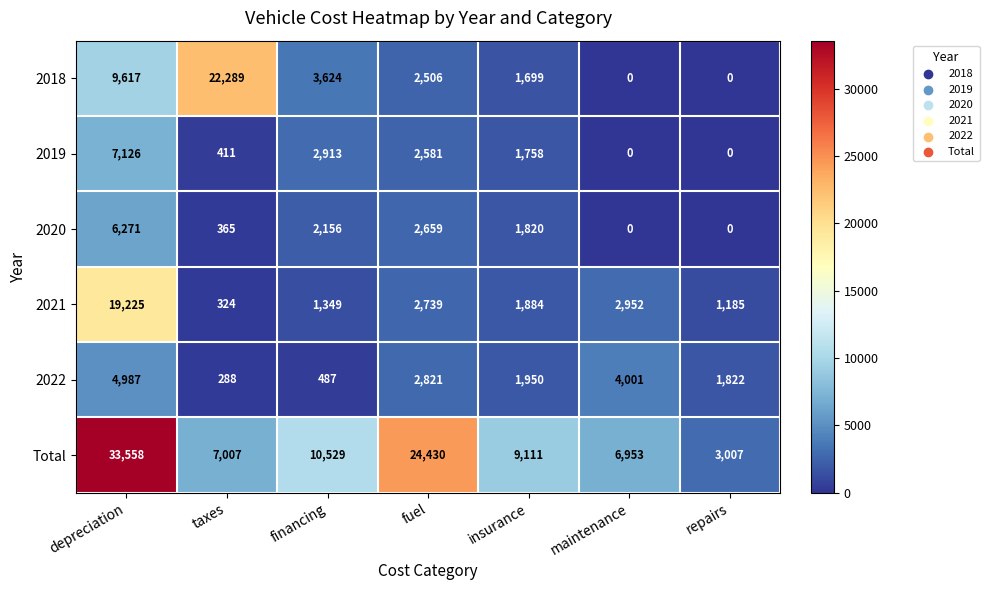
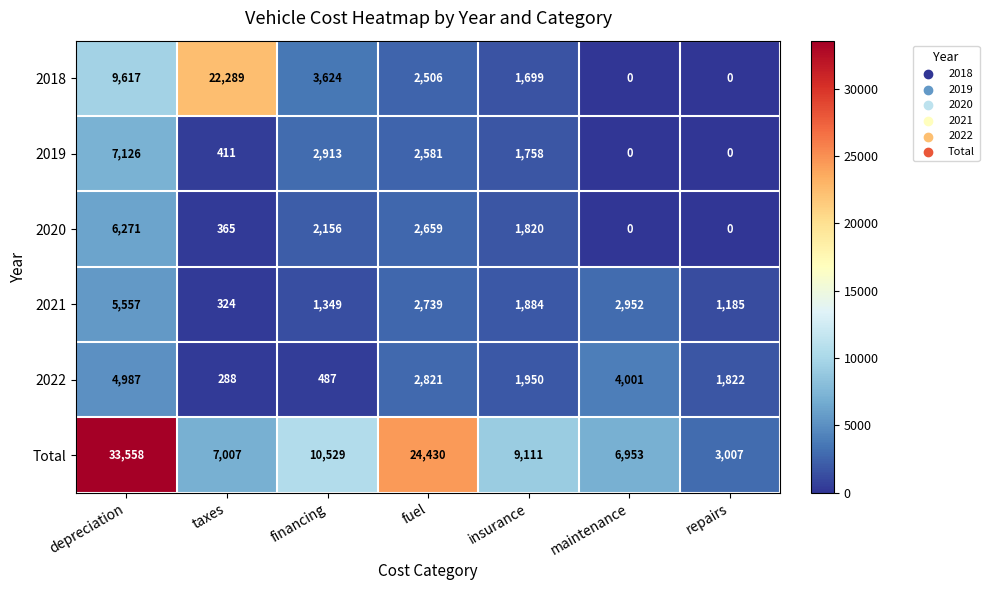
  {
    "2018": {
      "depreciation": "9,617",
      "taxes": "22,289",
      "financing": "3,624",
      "fuel": "2,506",
      "insurance": "1,699",
      "maintenance": "0",
      "repairs": "0"
    },
    "2019": {
      "depreciation": "7,126",
      "taxes": "411",
      "financing": "2,913",
      "fuel": "2,581",
      "insurance": "1,758",
      "maintenance": "0",
      "repairs": "0"
    },
    "2020": {
      "depreciation": "6,271",
      "taxes": "365",
      "financing": "2,156",
      "fuel": "2,659",
      "insurance": "1,820",
      "maintenance": "0",
      "repairs": "0"
    },
    "2021": {
-     "depreciation": "19,225",
+     "depreciation": "5,557",
      "taxes": "324",
      "financing": "1,349",
      "fuel": "2,739",
      "insurance": "1,884",
      "maintenance": "2,952",
      "repairs": "1,185"
    },
    "2022": {
      "depreciation": "4,987",
      "taxes": "288",
      "financing": "487",
      "fuel": "2,821",
      "insurance": "1,950",
      "maintenance": "4,001",
      "repairs": "1,822"
    },
    "Total": {
      "depreciation": "33,558",
      "taxes": "7,007",
      "financing": "10,529",
      "fuel": "24,430",
      "insurance": "9,111",
      "maintenance": "6,953",
      "repairs": "3,007"
    }
  }
